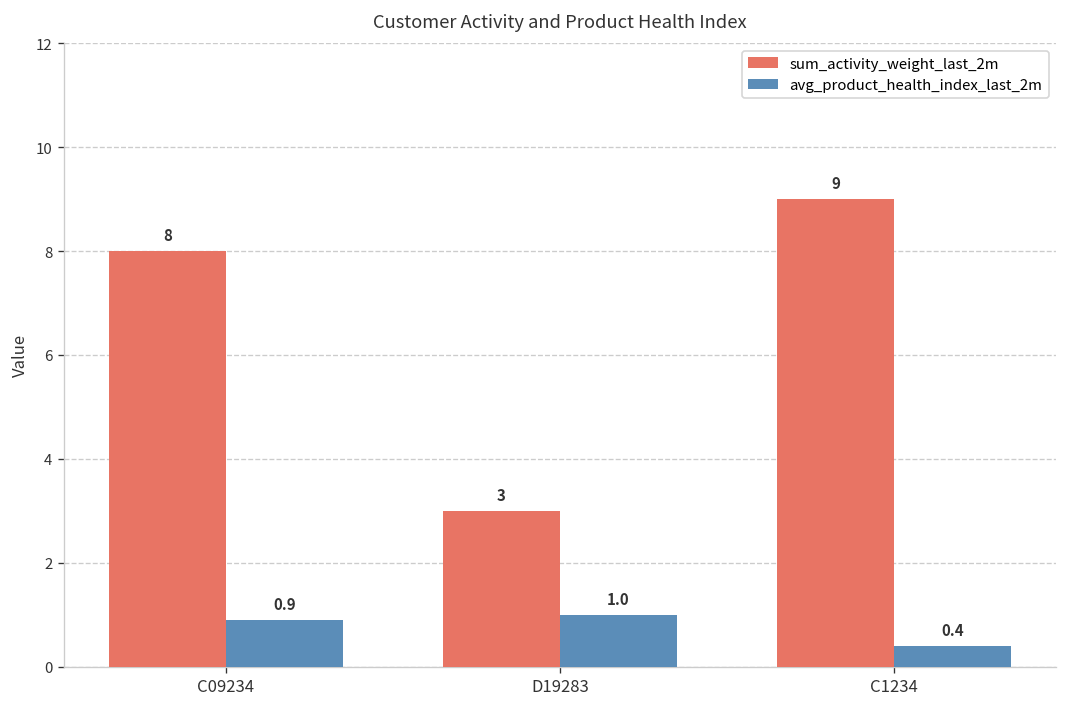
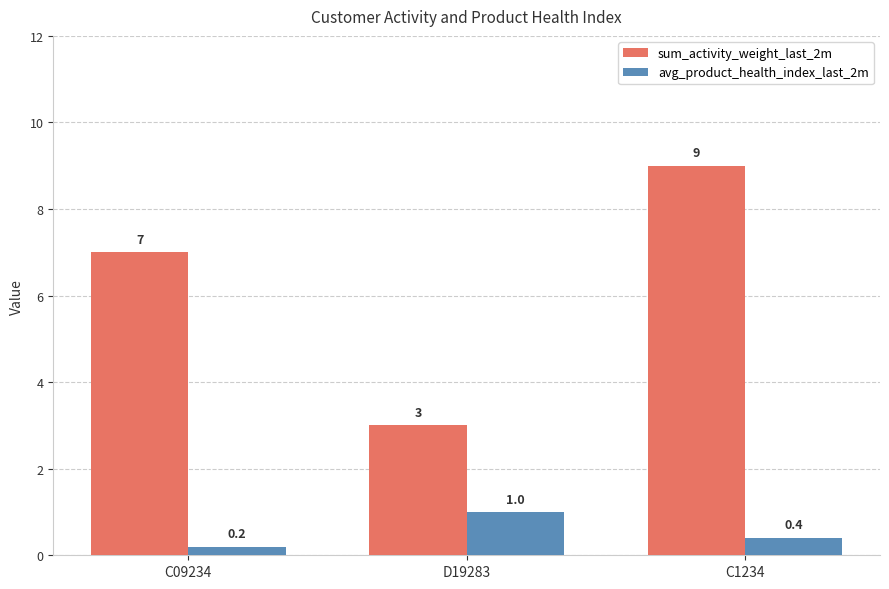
  {
    "sum_activity_weight_last_2m": {
-     "C09234": 8,
+     "C09234": 7,
      "D19283": 3,
      "C1234": 9
    },
    "avg_product_health_index_last_2m": {
-     "C09234": 0.9,
+     "C09234": 0.2,
      "D19283": 1.0,
      "C1234": 0.4
    }
  }
